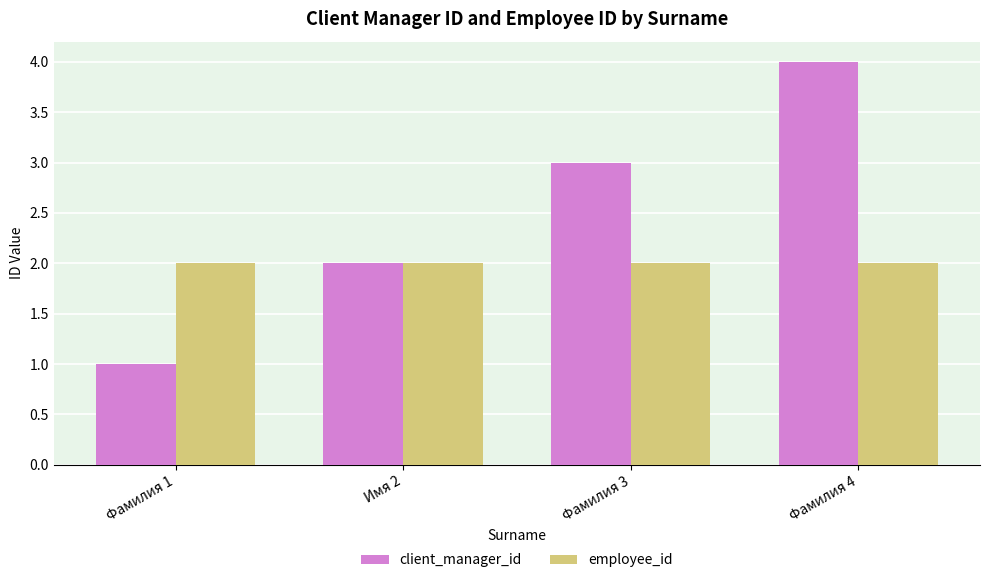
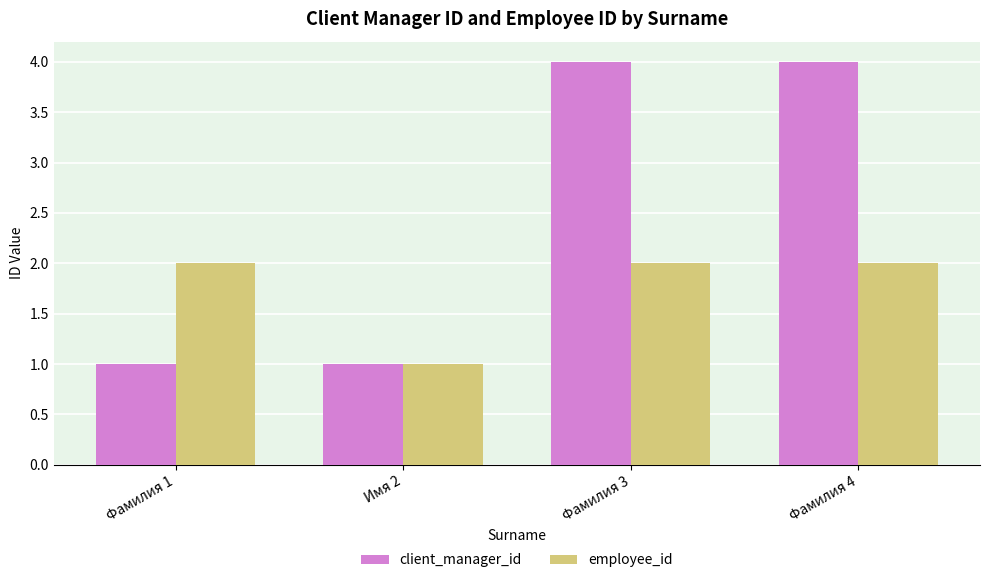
  {
    "client_manager_id": {
      "Фамилия 1": 1,
-     "Имя 2": 2,
-     "Фамилия 3": 3,
+     "Имя 2": 1,
+     "Фамилия 3": 4,
      "Фамилия 4": 4
    },
    "employee_id": {
      "Фамилия 1": 2,
-     "Имя 2": 2,
+     "Имя 2": 1,
      "Фамилия 3": 2,
      "Фамилия 4": 2
    }
  }
